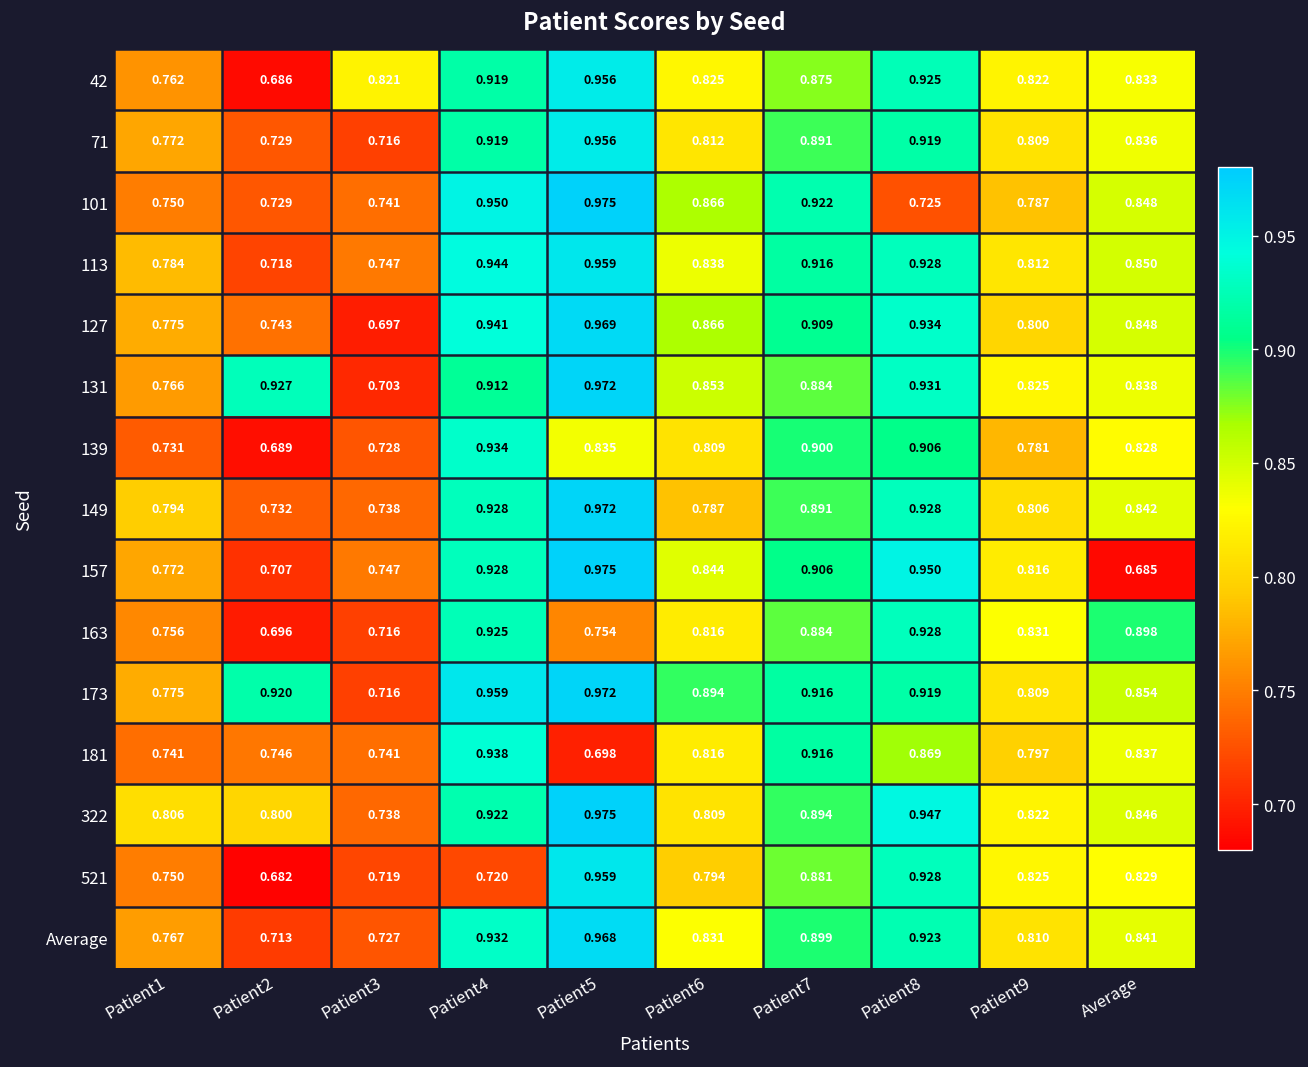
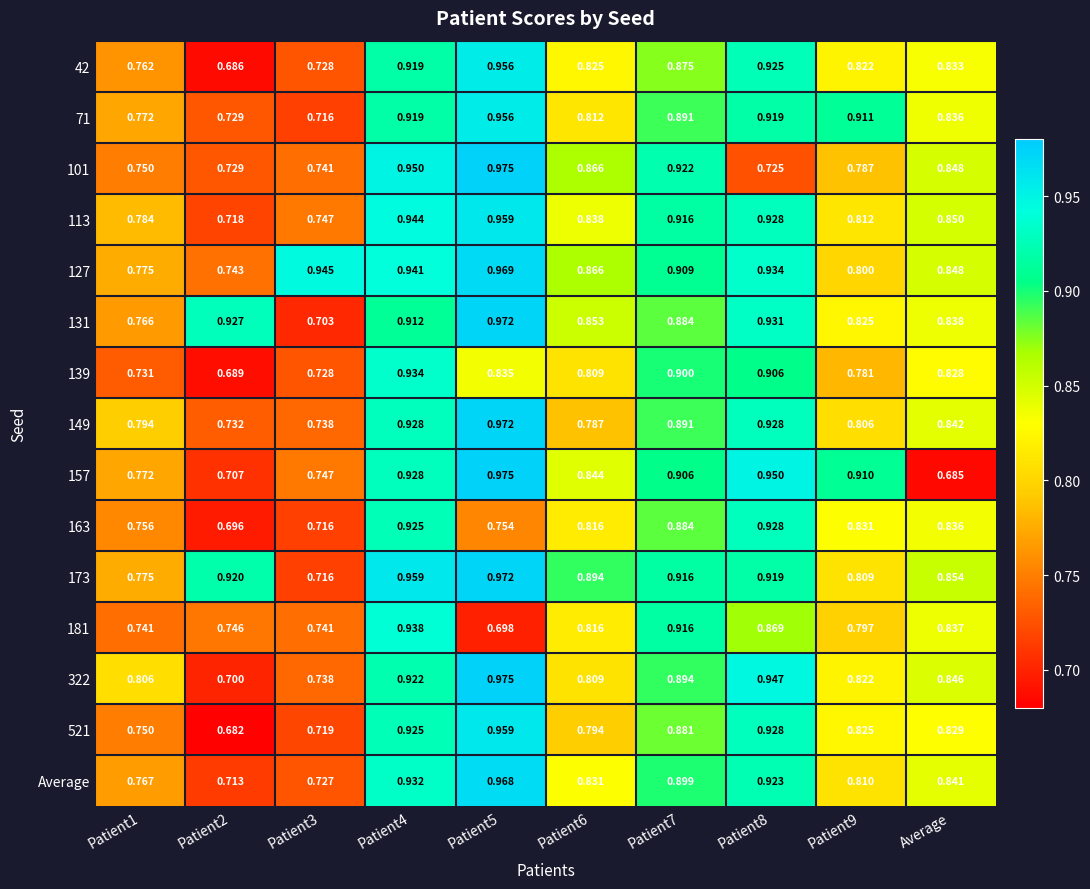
  {
    "42": {
      "Patient1": 0.762,
      "Patient2": 0.686,
-     "Patient3": 0.821,
+     "Patient3": 0.728,
      "Patient4": 0.919,
      "Patient5": 0.956,
      "Patient6": 0.825,
      "Patient7": 0.875,
      "Patient8": 0.925,
      "Patient9": 0.822,
      "Average": 0.833
    },
    "71": {
      "Patient1": 0.772,
      "Patient2": 0.729,
      "Patient3": 0.716,
      "Patient4": 0.919,
      "Patient5": 0.956,
      "Patient6": 0.812,
      "Patient7": 0.891,
      "Patient8": 0.919,
-     "Patient9": 0.809,
+     "Patient9": 0.911,
      "Average": 0.836
    },
    "101": {
      "Patient1": 0.750,
      "Patient2": 0.729,
      "Patient3": 0.741,
      "Patient4": 0.950,
      "Patient5": 0.975,
      "Patient6": 0.866,
      "Patient7": 0.922,
      "Patient8": 0.725,
      "Patient9": 0.787,
      "Average": 0.848
    },
    "113": {
      "Patient1": 0.784,
      "Patient2": 0.718,
      "Patient3": 0.747,
      "Patient4": 0.944,
      "Patient5": 0.959,
      "Patient6": 0.838,
      "Patient7": 0.916,
      "Patient8": 0.928,
      "Patient9": 0.812,
      "Average": 0.850
    },
    "127": {
      "Patient1": 0.775,
      "Patient2": 0.743,
-     "Patient3": 0.697,
+     "Patient3": 0.945,
      "Patient4": 0.941,
      "Patient5": 0.969,
      "Patient6": 0.866,
      "Patient7": 0.909,
      "Patient8": 0.934,
      "Patient9": 0.800,
      "Average": 0.848
    },
    "131": {
      "Patient1": 0.766,
      "Patient2": 0.927,
      "Patient3": 0.703,
      "Patient4": 0.912,
      "Patient5": 0.972,
      "Patient6": 0.853,
      "Patient7": 0.884,
      "Patient8": 0.931,
      "Patient9": 0.825,
      "Average": 0.838
    },
    "139": {
      "Patient1": 0.731,
      "Patient2": 0.689,
      "Patient3": 0.728,
      "Patient4": 0.934,
      "Patient5": 0.835,
      "Patient6": 0.809,
      "Patient7": 0.900,
      "Patient8": 0.906,
      "Patient9": 0.781,
      "Average": 0.828
    },
    "149": {
      "Patient1": 0.794,
      "Patient2": 0.732,
      "Patient3": 0.738,
      "Patient4": 0.928,
      "Patient5": 0.972,
      "Patient6": 0.787,
      "Patient7": 0.891,
      "Patient8": 0.928,
      "Patient9": 0.806,
      "Average": 0.842
    },
    "157": {
      "Patient1": 0.772,
      "Patient2": 0.707,
      "Patient3": 0.747,
      "Patient4": 0.928,
      "Patient5": 0.975,
      "Patient6": 0.844,
      "Patient7": 0.906,
      "Patient8": 0.950,
-     "Patient9": 0.816,
+     "Patient9": 0.910,
      "Average": 0.685
    },
    "163": {
      "Patient1": 0.756,
      "Patient2": 0.696,
      "Patient3": 0.716,
      "Patient4": 0.925,
      "Patient5": 0.754,
      "Patient6": 0.816,
      "Patient7": 0.884,
      "Patient8": 0.928,
      "Patient9": 0.831,
-     "Average": 0.898
+     "Average": 0.836
    },
    "173": {
      "Patient1": 0.775,
      "Patient2": 0.920,
      "Patient3": 0.716,
      "Patient4": 0.959,
      "Patient5": 0.972,
      "Patient6": 0.894,
      "Patient7": 0.916,
      "Patient8": 0.919,
      "Patient9": 0.809,
      "Average": 0.854
    },
    "181": {
      "Patient1": 0.741,
      "Patient2": 0.746,
      "Patient3": 0.741,
      "Patient4": 0.938,
      "Patient5": 0.698,
      "Patient6": 0.816,
      "Patient7": 0.916,
      "Patient8": 0.869,
      "Patient9": 0.797,
      "Average": 0.837
    },
    "322": {
      "Patient1": 0.806,
-     "Patient2": 0.800,
+     "Patient2": 0.700,
      "Patient3": 0.738,
      "Patient4": 0.922,
      "Patient5": 0.975,
      "Patient6": 0.809,
      "Patient7": 0.894,
      "Patient8": 0.947,
      "Patient9": 0.822,
      "Average": 0.846
    },
    "521": {
      "Patient1": 0.750,
      "Patient2": 0.682,
      "Patient3": 0.719,
-     "Patient4": 0.720,
+     "Patient4": 0.925,
      "Patient5": 0.959,
      "Patient6": 0.794,
      "Patient7": 0.881,
      "Patient8": 0.928,
      "Patient9": 0.825,
      "Average": 0.829
    },
    "Average": {
      "Patient1": 0.767,
      "Patient2": 0.713,
      "Patient3": 0.727,
      "Patient4": 0.932,
      "Patient5": 0.968,
      "Patient6": 0.831,
      "Patient7": 0.899,
      "Patient8": 0.923,
      "Patient9": 0.810,
      "Average": 0.841
    }
  }
